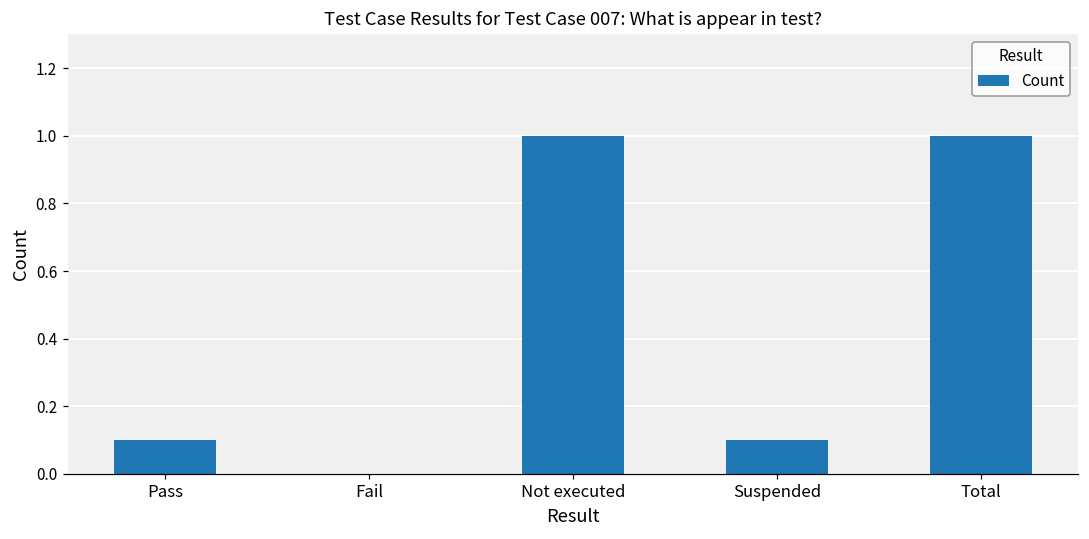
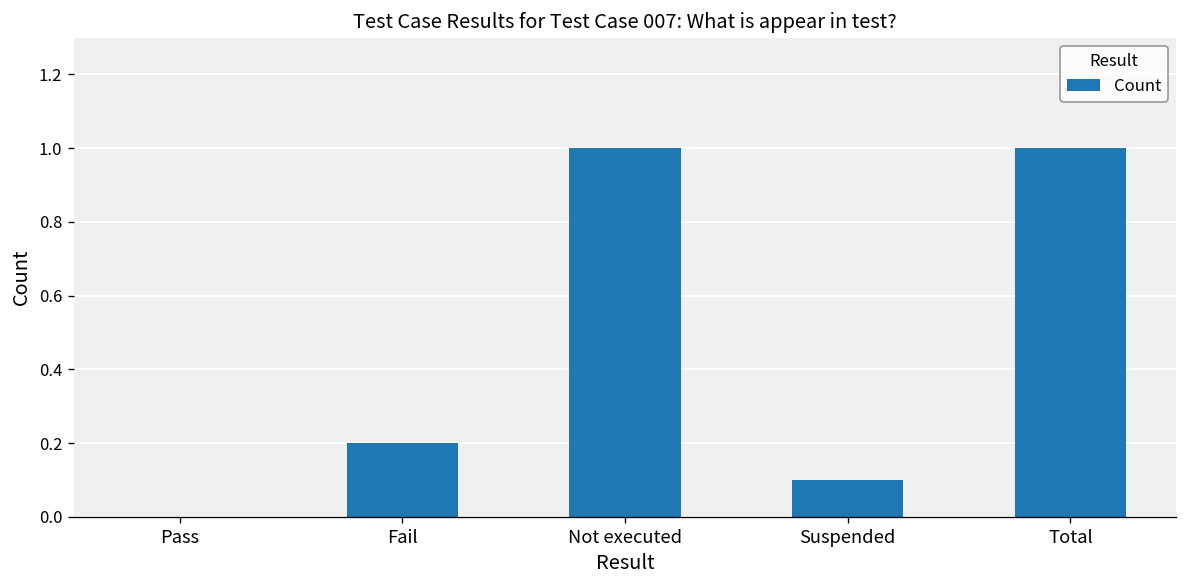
  {
-   "Pass": 0.1,
-   "Fail": 0.0,
+   "Pass": 0.0,
+   "Fail": 0.2,
    "Not executed": 1.0,
    "Suspended": 0.1,
    "Total": 1.0
  }
